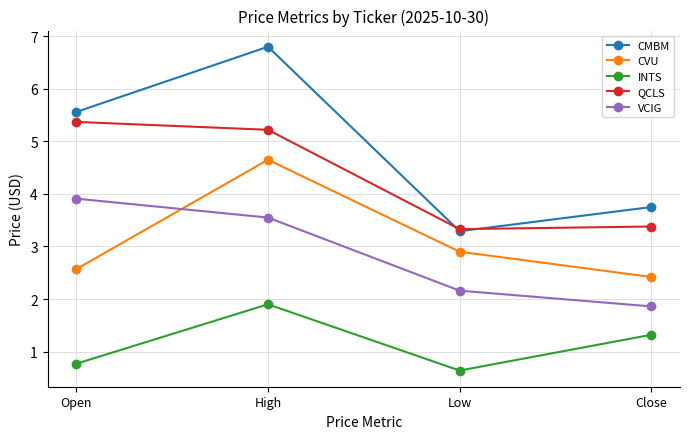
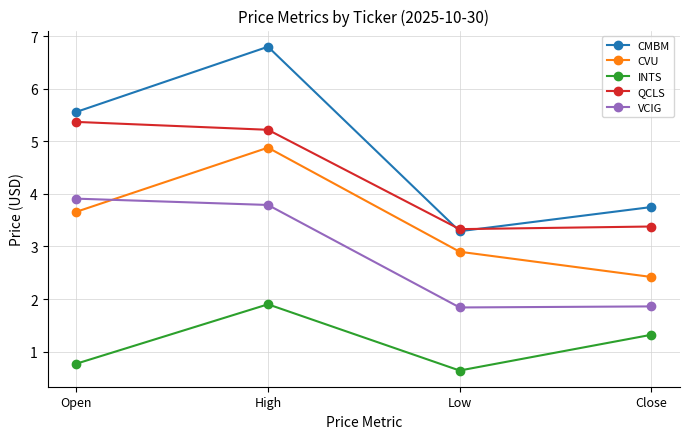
  {
    "CMBM": {
      "Open": 5.6,
      "High": 6.8,
      "Close": 3.8
    },
    "CVU": {
-     "Open": 2.6,
-     "High": 4.7,
+     "Open": 3.7,
+     "High": 4.9,
      "Low": 2.9,
      "Close": 2.4
    },
    "INTS": {
      "Open": 0.8,
      "High": 1.9,
      "Low": 0.6,
      "Close": 1.3
    },
    "QCLS": {
      "Open": 5.4,
      "High": 5.2,
      "Close": 3.4
    },
    "VCIG": {
      "Open": 3.9,
-     "High": 3.6,
-     "Low": 2.2,
+     "High": 3.8,
+     "Low": 1.8,
      "Close": 1.9
    }
  }
